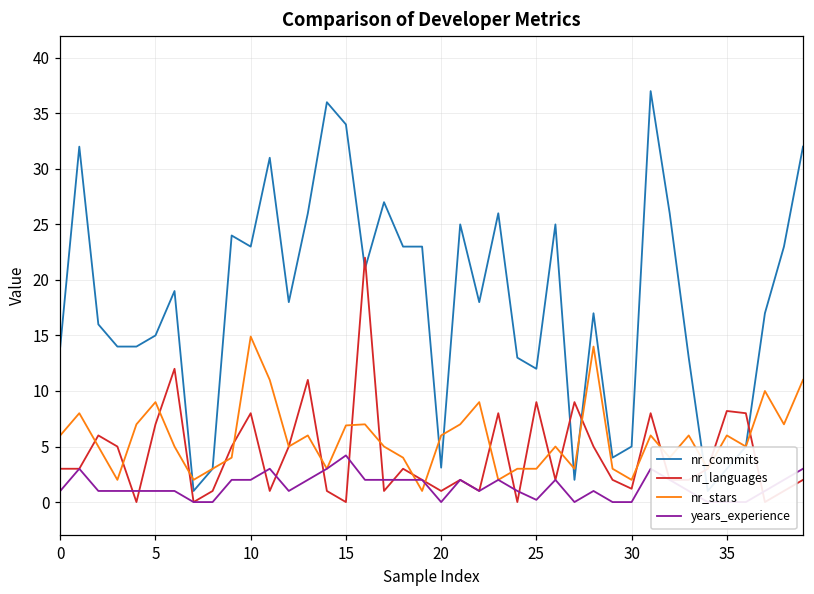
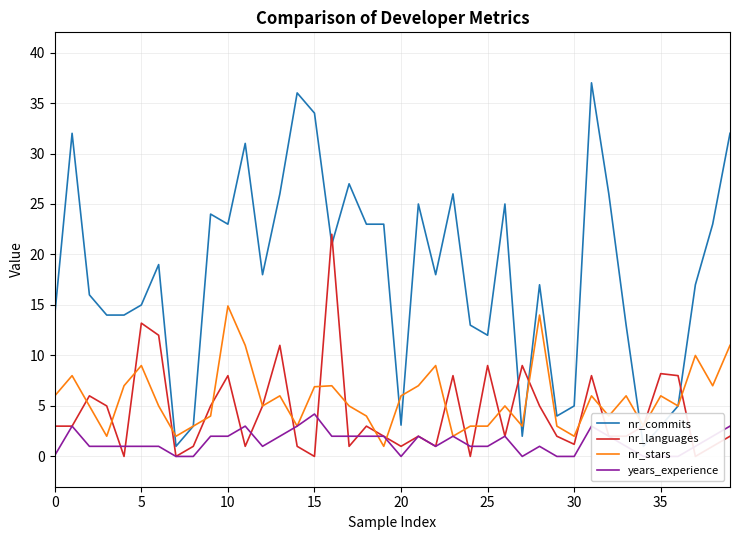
  {
    "nr_commits": {
      "0": 14.0,
      "5": 15.0,
      "10": 23.0,
      "15": 34.0,
      "20": 3.1,
      "25": 12.0,
      "30": 5.0
    },
    "nr_languages": {
      "0": 3.0,
-     "5": 7.0,
+     "5": 13.2,
      "10": 8.0,
      "15": 0.0,
      "20": 1.0,
      "25": 9.0,
      "30": 1.2,
      "35": 8.2
    },
    "nr_stars": {
      "0": 6.0,
      "5": 9.0,
      "10": 14.9,
      "15": 6.9,
      "20": 6.0,
      "25": 3.0,
      "30": 2.0,
      "35": 6.0
    },
    "years_experience": {
-     "0": 1.0,
+     "0": 0.1,
      "5": 1.0,
      "10": 2.0,
      "15": 4.2,
      "20": 0.0,
-     "25": 0.2,
+     "25": 1.0,
      "30": 0.0
    }
  }
